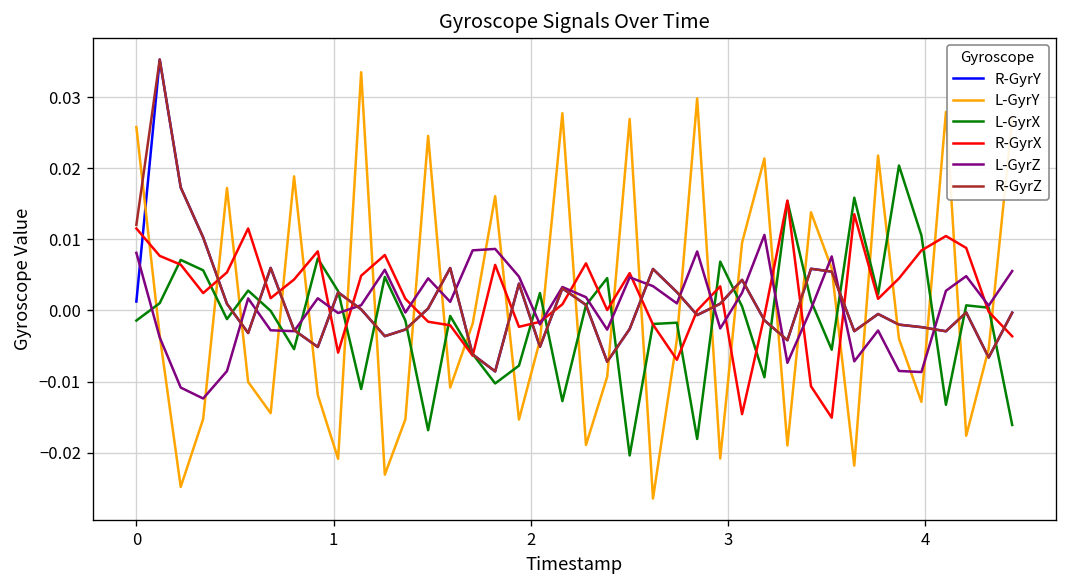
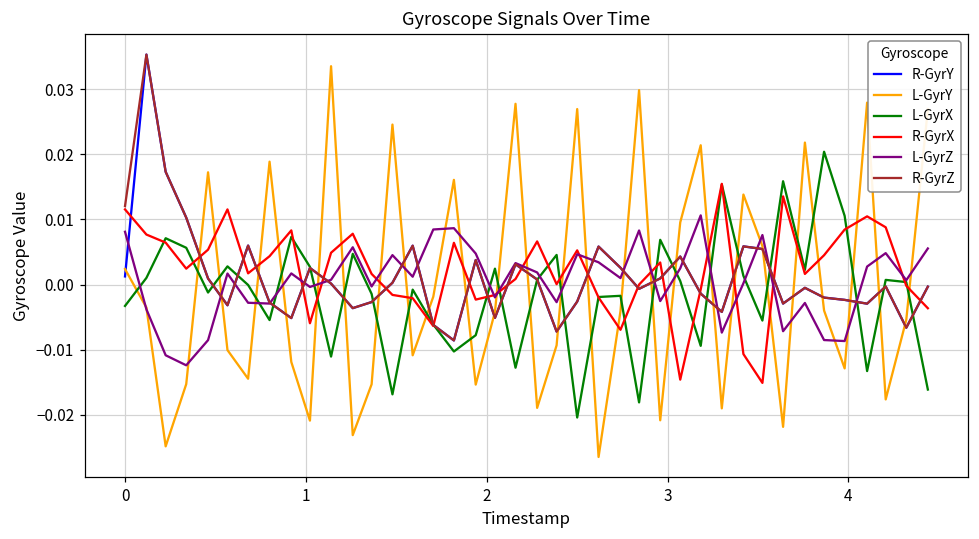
  {
    "R-GyrY": {
      "0": 0.001
    },
    "L-GyrY": {
-     "0": 0.026
+     "0": 0.002
    },
    "L-GyrX": {
-     "0": -0.001
+     "0": -0.003
    },
    "R-GyrX": {
      "0": 0.012
    },
    "L-GyrZ": {
      "0": 0.008
    },
    "R-GyrZ": {
      "0": 0.012
    }
  }
